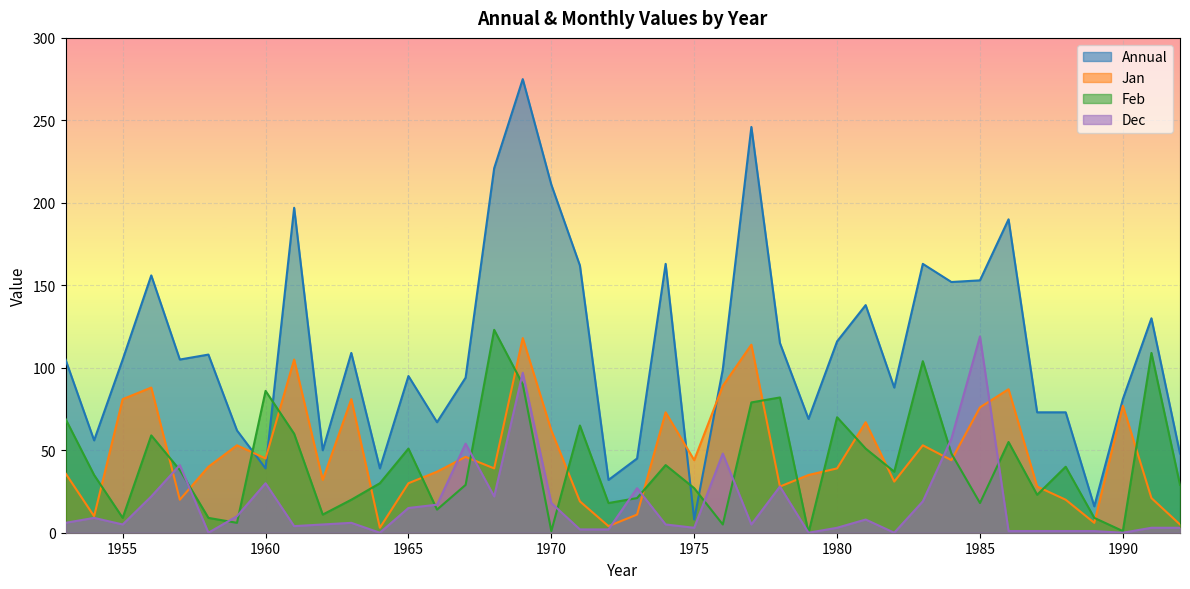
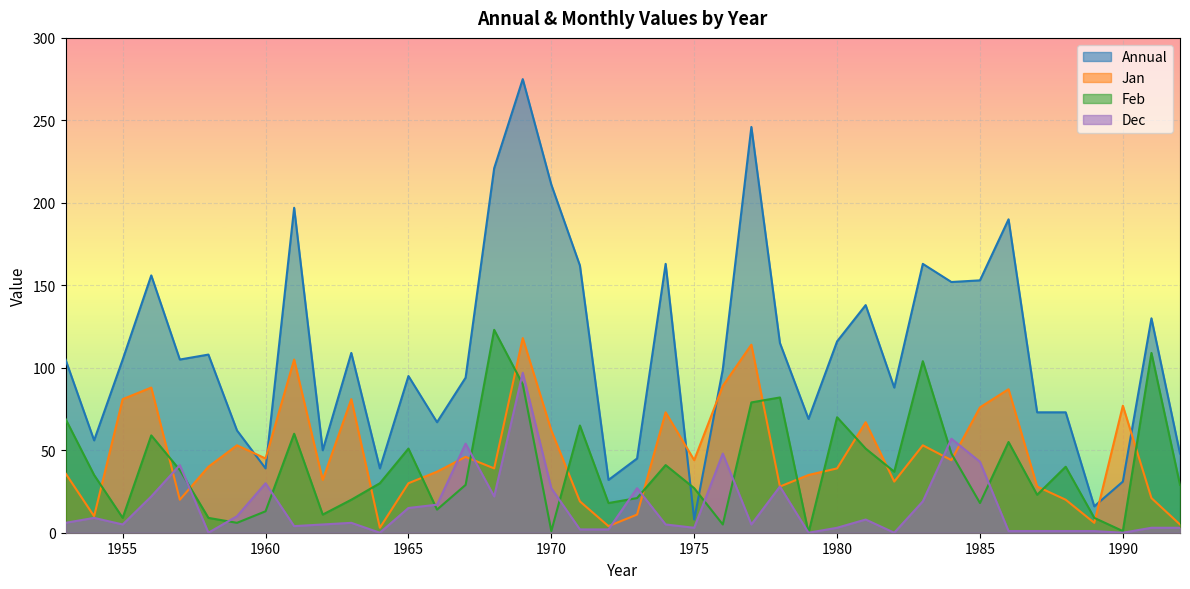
  {
    "Annual": {
      "1955": 105,
      "1960": 39,
      "1965": 95,
      "1970": 211,
      "1975": 8,
      "1980": 116,
      "1985": 153,
-     "1990": 81
+     "1990": 31
    },
    "Jan": {
      "1955": 81,
      "1960": 45,
      "1965": 30,
      "1970": 62,
      "1975": 44,
      "1980": 39,
      "1985": 76,
      "1990": 77
    },
    "Feb": {
      "1955": 9,
-     "1960": 86,
+     "1960": 13,
      "1965": 51,
      "1970": 1,
      "1975": 27,
      "1980": 70,
      "1985": 18
    },
    "Dec": {
      "1955": 5,
      "1960": 30,
      "1965": 15,
-     "1970": 18,
+     "1970": 27,
      "1975": 3,
      "1980": 3,
-     "1985": 119
+     "1985": 43
    }
  }
